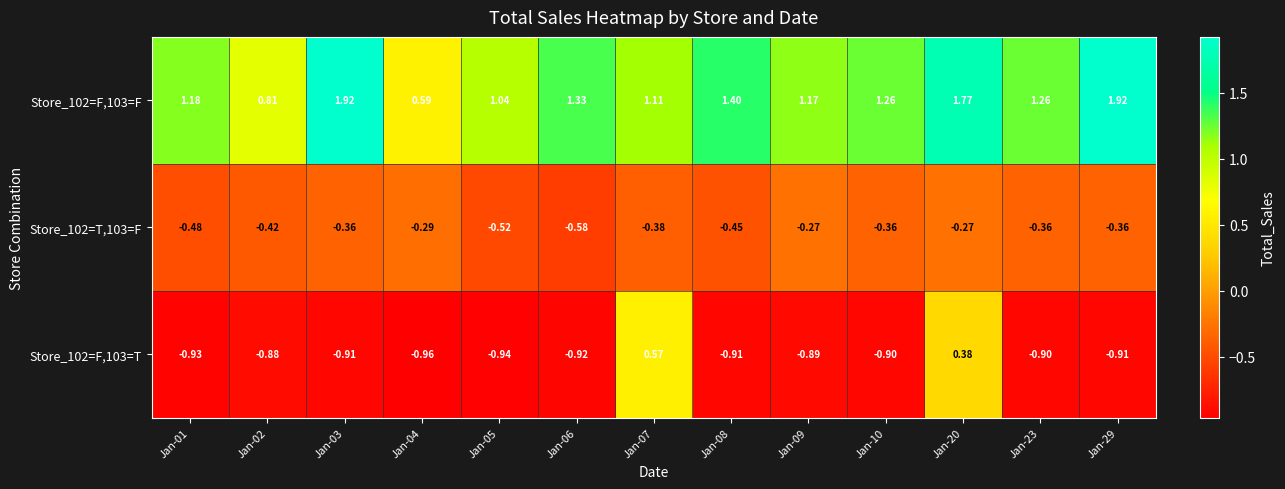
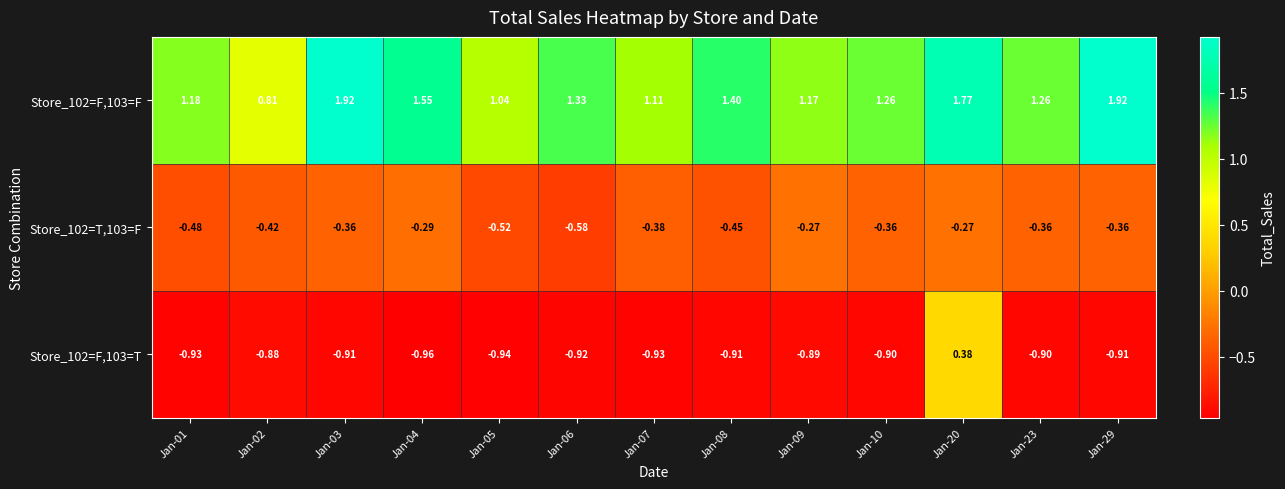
  {
    "Store_102=F,103=F": {
      "Jan-01": 1.18,
      "Jan-02": 0.81,
      "Jan-03": 1.92,
-     "Jan-04": 0.59,
+     "Jan-04": 1.55,
      "Jan-05": 1.04,
      "Jan-06": 1.33,
      "Jan-07": 1.11,
      "Jan-08": 1.40,
      "Jan-09": 1.17,
      "Jan-10": 1.26,
      "Jan-20": 1.77,
      "Jan-23": 1.26,
      "Jan-29": 1.92
    },
    "Store_102=T,103=F": {
      "Jan-01": -0.48,
      "Jan-02": -0.42,
      "Jan-03": -0.36,
      "Jan-04": -0.29,
      "Jan-05": -0.52,
      "Jan-06": -0.58,
      "Jan-07": -0.38,
      "Jan-08": -0.45,
      "Jan-09": -0.27,
      "Jan-10": -0.36,
      "Jan-20": -0.27,
      "Jan-23": -0.36,
      "Jan-29": -0.36
    },
    "Store_102=F,103=T": {
      "Jan-01": -0.93,
      "Jan-02": -0.88,
      "Jan-03": -0.91,
      "Jan-04": -0.96,
      "Jan-05": -0.94,
      "Jan-06": -0.92,
-     "Jan-07": 0.57,
+     "Jan-07": -0.93,
      "Jan-08": -0.91,
      "Jan-09": -0.89,
      "Jan-10": -0.90,
      "Jan-20": 0.38,
      "Jan-23": -0.90,
      "Jan-29": -0.91
    }
  }
